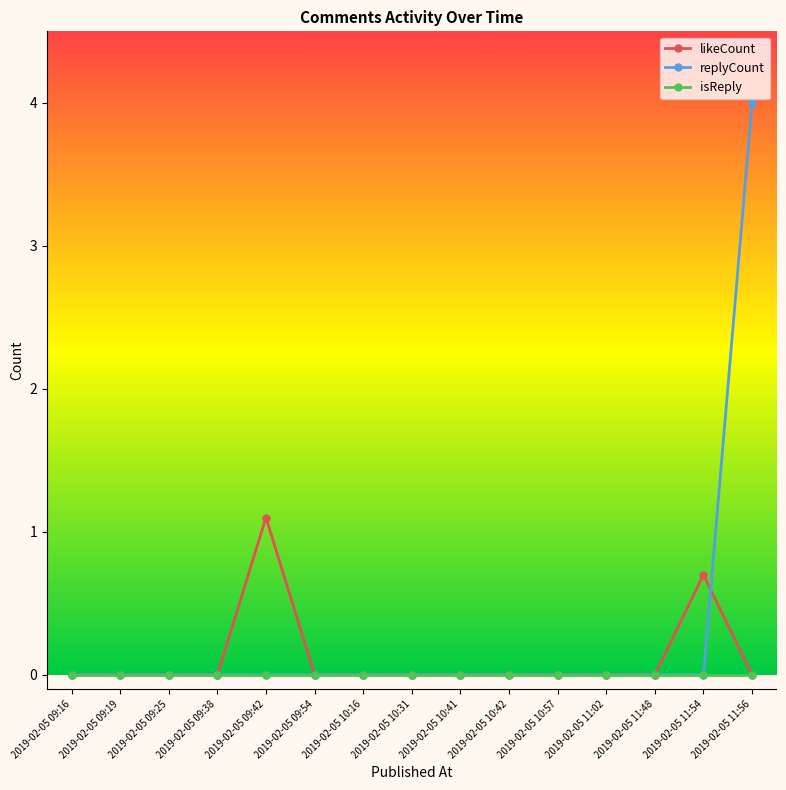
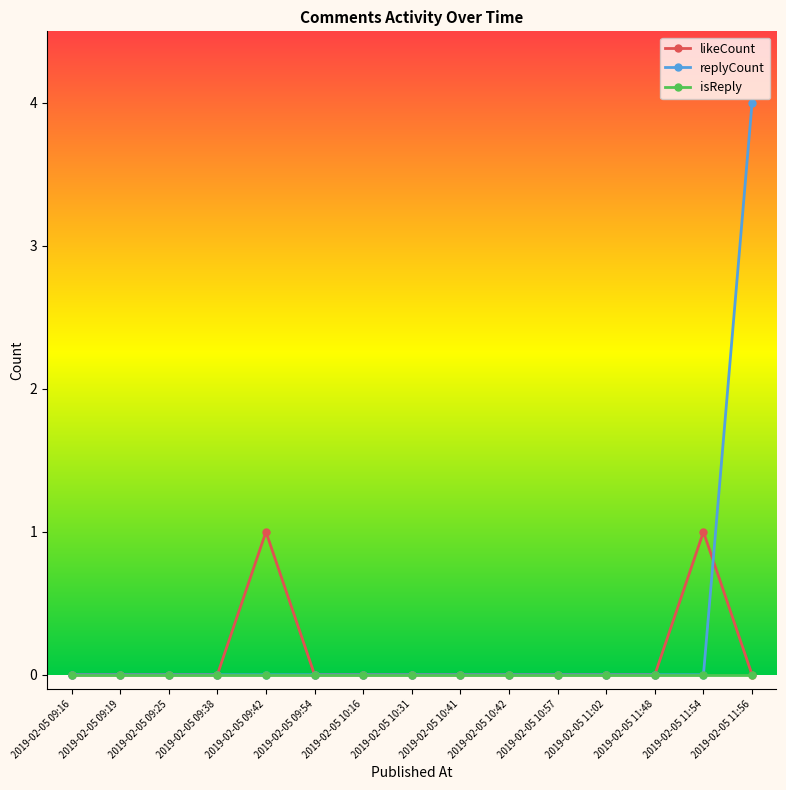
  {
    "likeCount": {
-     "2019-02-05 09:42": 1.1,
-     "2019-02-05 11:54": 0.7
+     "2019-02-05 09:42": 1.0,
+     "2019-02-05 11:54": 1.0
    },
    "replyCount": {
      "2019-02-05 11:56": 4.0
    }
  }
